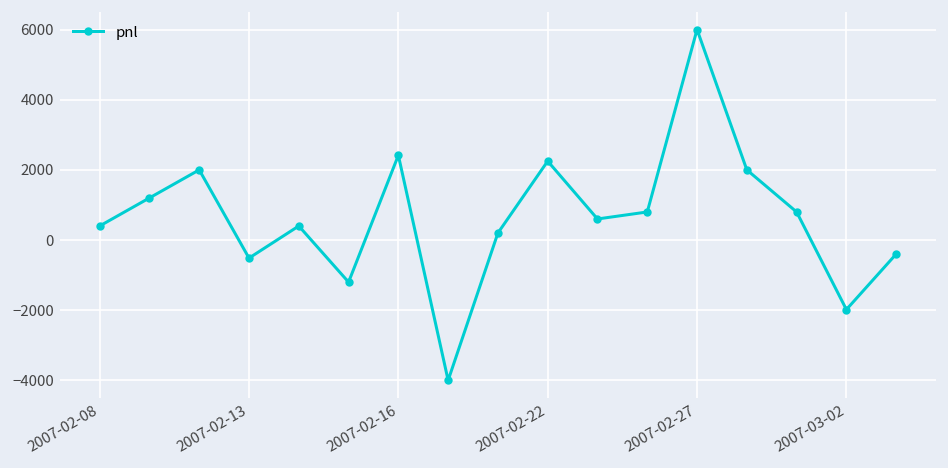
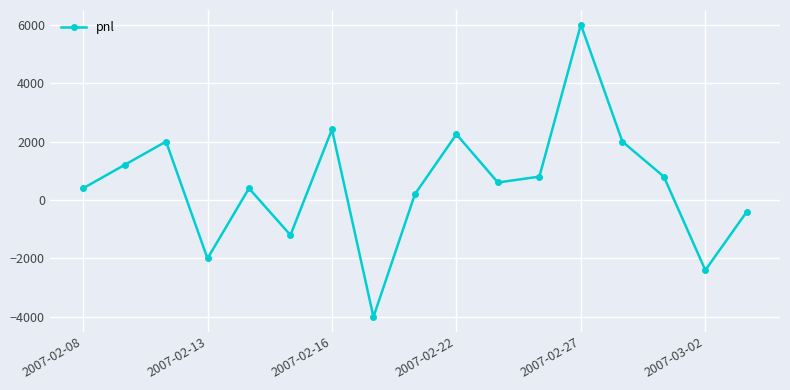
  {
    "2007-02-08": 400,
-   "2007-02-13": -500,
+   "2007-02-13": -2000,
    "2007-02-16": 2400,
    "2007-02-22": 2200,
    "2007-02-27": 6000,
-   "2007-03-02": -2000
+   "2007-03-02": -2400
  }
